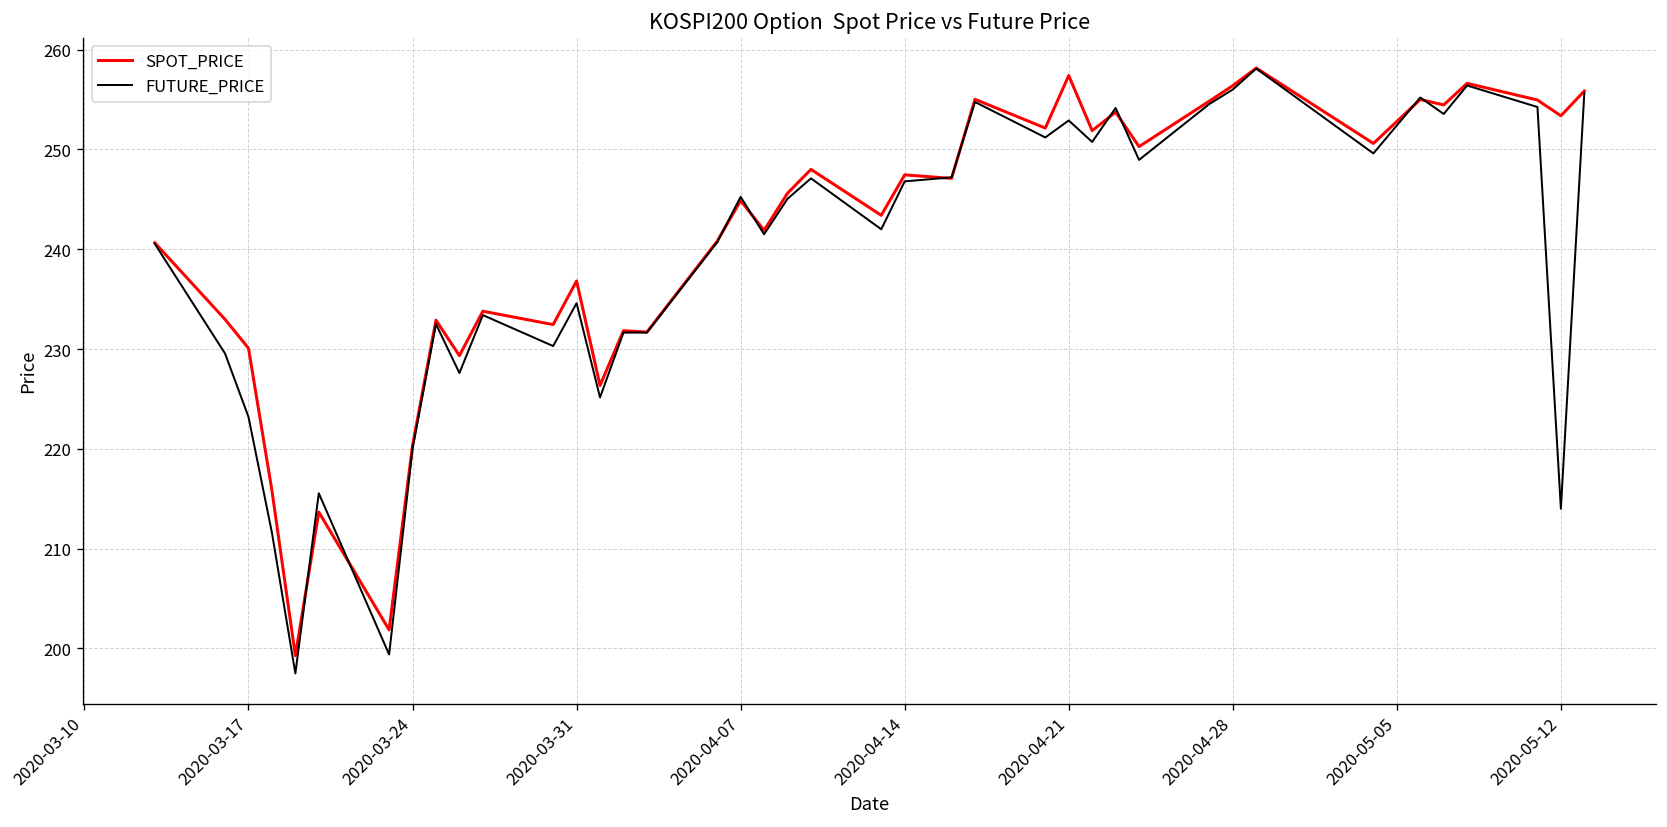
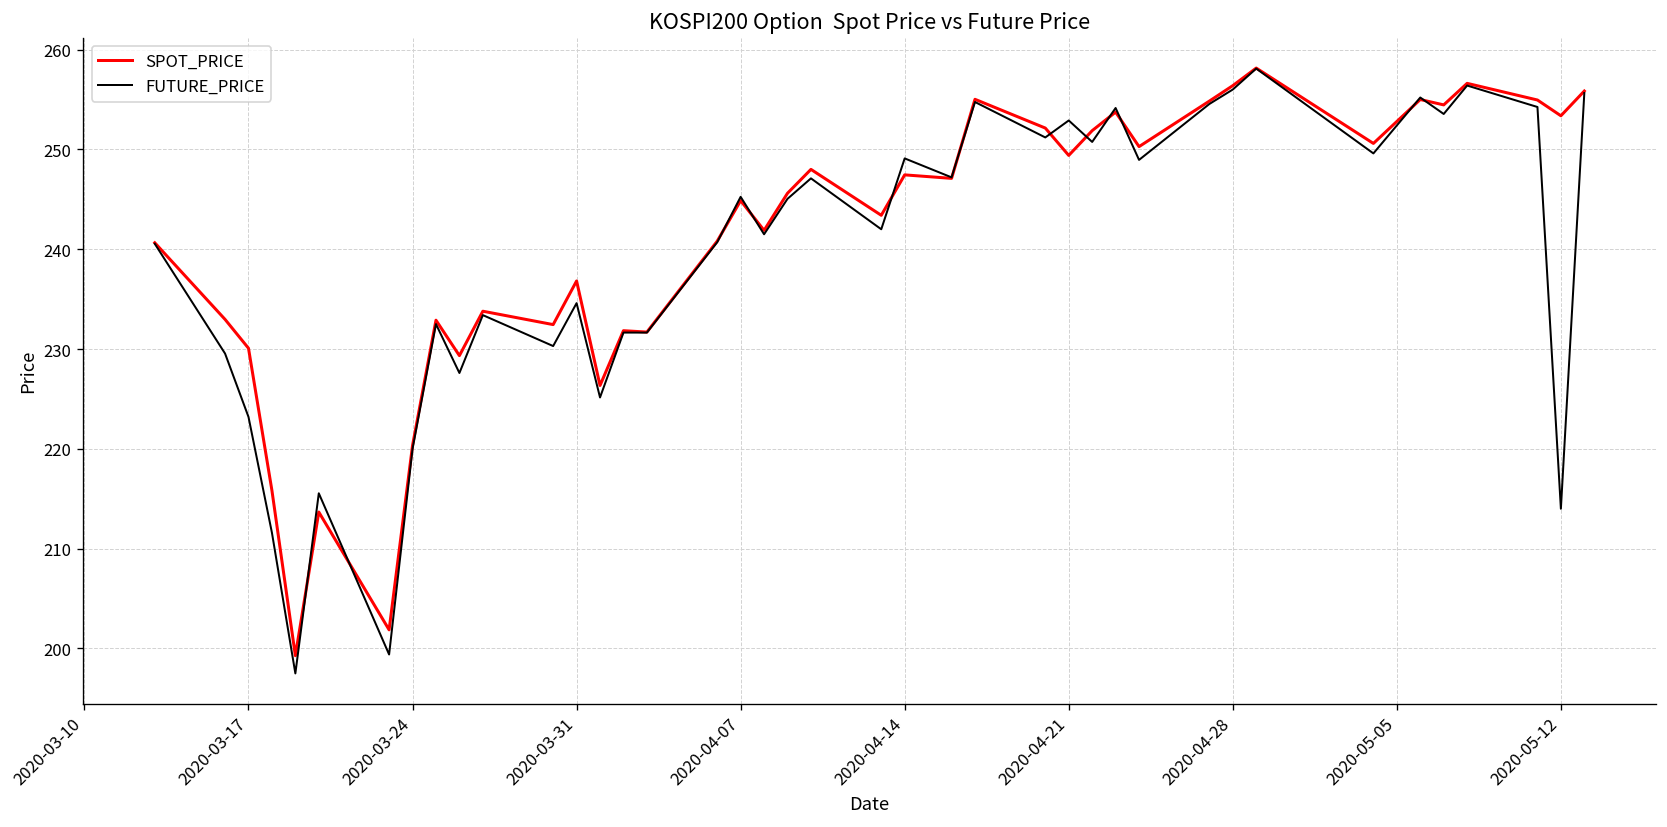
  {
    "SPOT_PRICE": {
      "2020-03-17": 230,
      "2020-03-24": 220,
      "2020-03-31": 237,
      "2020-04-07": 245,
      "2020-04-14": 247,
-     "2020-04-21": 257,
+     "2020-04-21": 249,
      "2020-04-28": 256,
      "2020-05-12": 253
    },
    "FUTURE_PRICE": {
      "2020-03-17": 223,
      "2020-03-24": 220,
      "2020-03-31": 235,
      "2020-04-07": 245,
-     "2020-04-14": 247,
+     "2020-04-14": 249,
      "2020-04-21": 253,
      "2020-04-28": 256,
      "2020-05-12": 214
    }
  }
